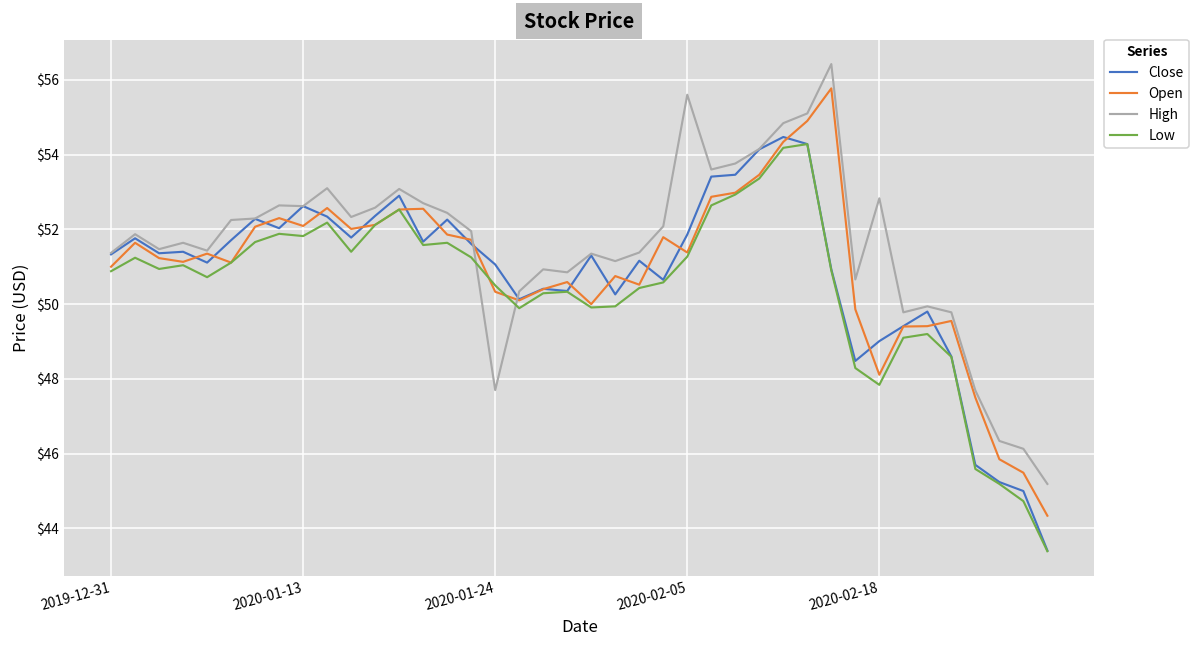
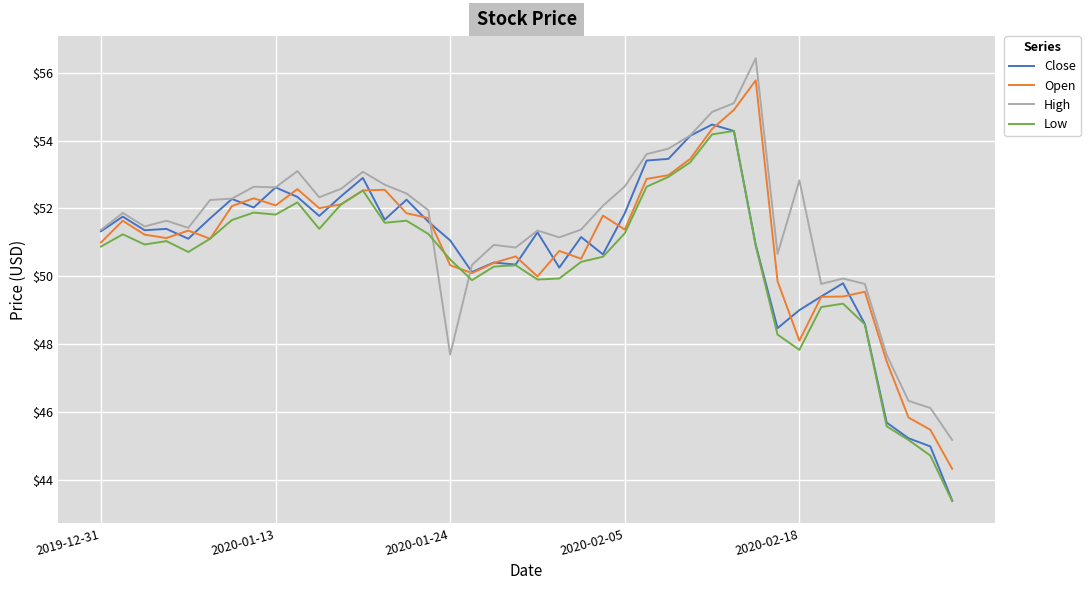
  {
    "Close": {
      "2020-01-24": "$51.1",
      "2020-02-05": "$51.9",
      "2020-02-18": "$49.0"
    },
    "Open": {
      "2019-12-31": "$51.0",
      "2020-01-13": "$52.1",
      "2020-01-24": "$50.3",
      "2020-02-05": "$51.4",
      "2020-02-18": "$48.1"
    },
    "High": {
      "2020-01-24": "$47.7",
-     "2020-02-05": "$55.6",
+     "2020-02-05": "$52.7",
      "2020-02-18": "$52.8"
    },
    "Low": {
      "2019-12-31": "$50.9",
      "2020-01-13": "$51.8",
      "2020-01-24": "$50.5",
      "2020-02-05": "$51.3",
      "2020-02-18": "$47.8"
    }
  }
